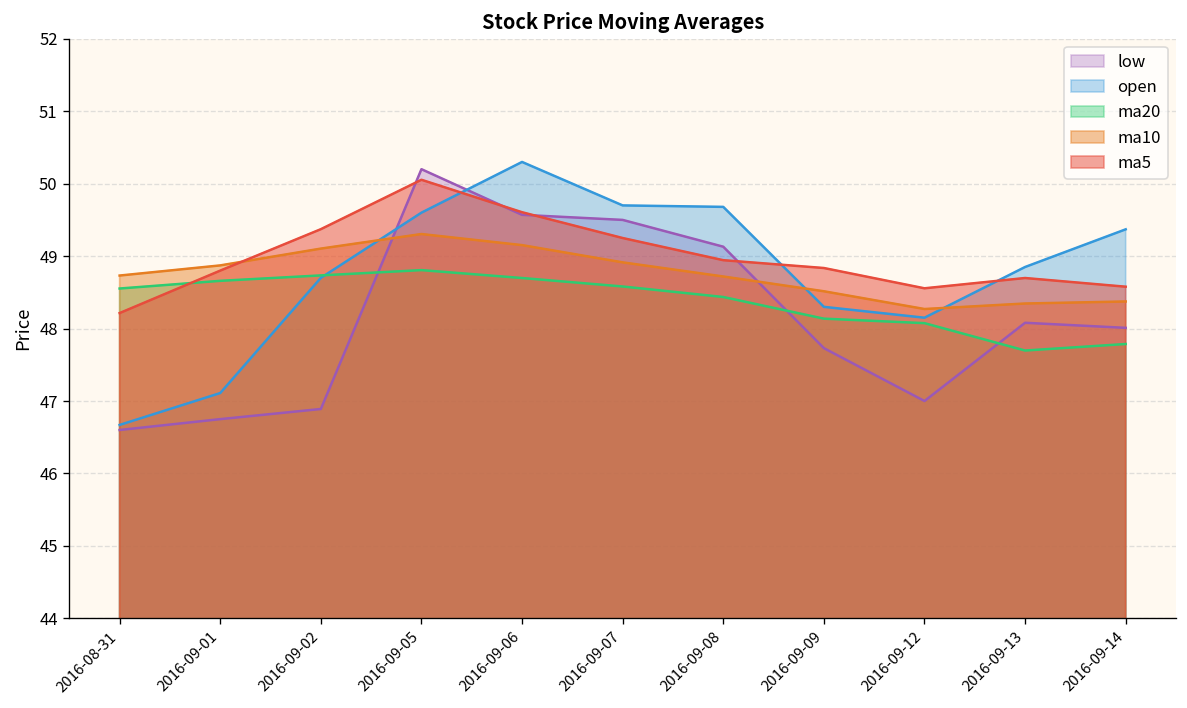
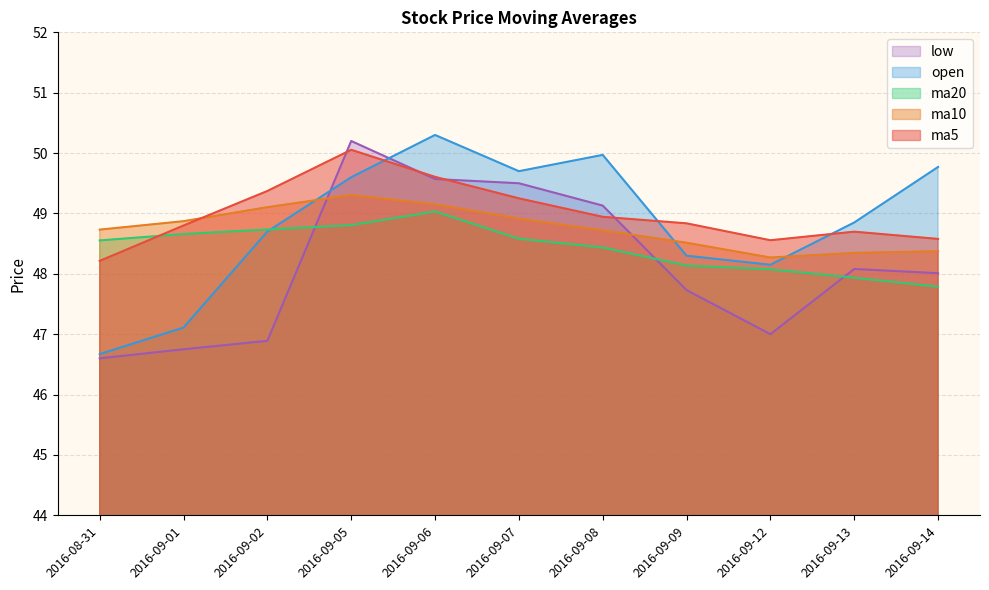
  {
    "low": {
      "2016-08-31": 46.6,
      "2016-09-01": 46.8,
      "2016-09-02": 46.9,
      "2016-09-05": 50.2,
      "2016-09-07": 49.5,
      "2016-09-08": 49.1,
      "2016-09-09": 47.7,
      "2016-09-12": 47.0,
      "2016-09-13": 48.1,
      "2016-09-14": 48.0
    },
    "open": {
      "2016-08-31": 46.7,
      "2016-09-01": 47.1,
      "2016-09-05": 49.6,
      "2016-09-06": 50.3,
      "2016-09-07": 49.7,
-     "2016-09-08": 49.7,
+     "2016-09-08": 50.0,
      "2016-09-09": 48.3,
      "2016-09-12": 48.2,
      "2016-09-13": 48.9,
-     "2016-09-14": 49.4
+     "2016-09-14": 49.8
    },
    "ma20": {
      "2016-08-31": 48.6,
      "2016-09-01": 48.7,
      "2016-09-05": 48.8,
-     "2016-09-06": 48.7,
+     "2016-09-06": 49.0,
      "2016-09-07": 48.6,
      "2016-09-08": 48.4,
      "2016-09-09": 48.1,
      "2016-09-12": 48.1,
-     "2016-09-13": 47.7,
+     "2016-09-13": 47.9,
      "2016-09-14": 47.8
    }
  }
